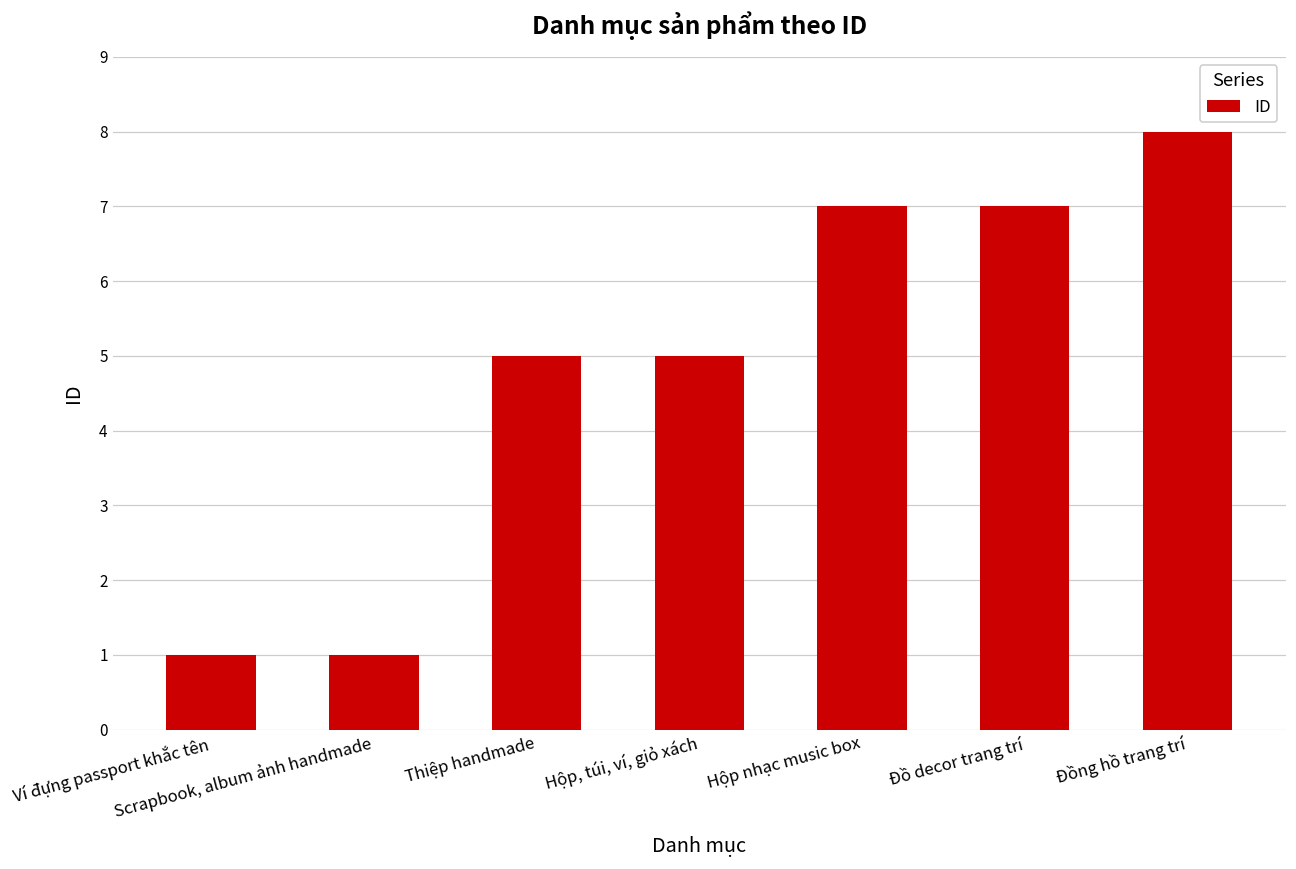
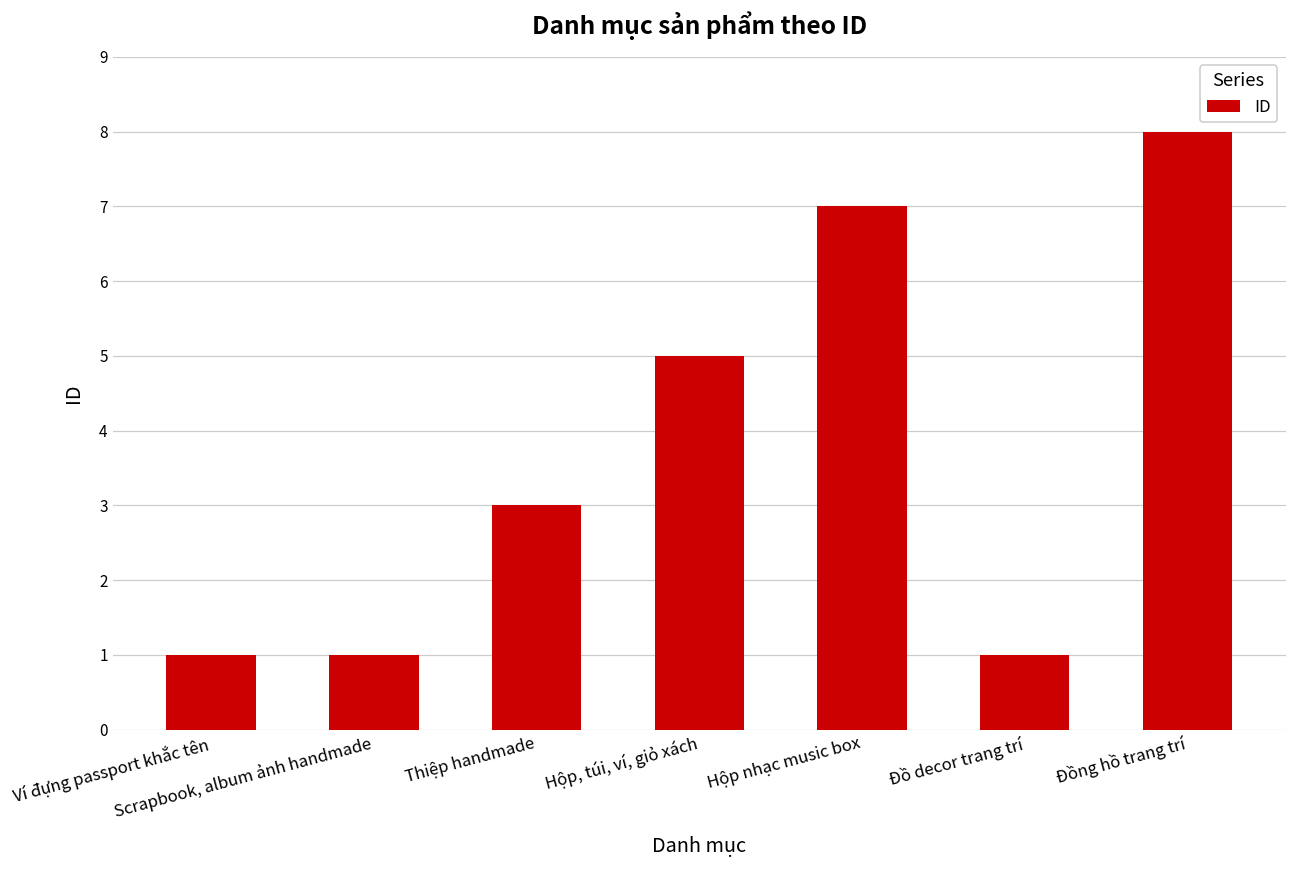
  {
    "Ví đựng passport khắc tên": 1,
    "Scrapbook, album ảnh handmade": 1,
-   "Thiệp handmade": 5,
+   "Thiệp handmade": 3,
    "Hộp, túi, ví, giỏ xách": 5,
    "Hộp nhạc music box": 7,
-   "Đồ decor trang trí": 7,
+   "Đồ decor trang trí": 1,
    "Đồng hồ trang trí": 8
  }
